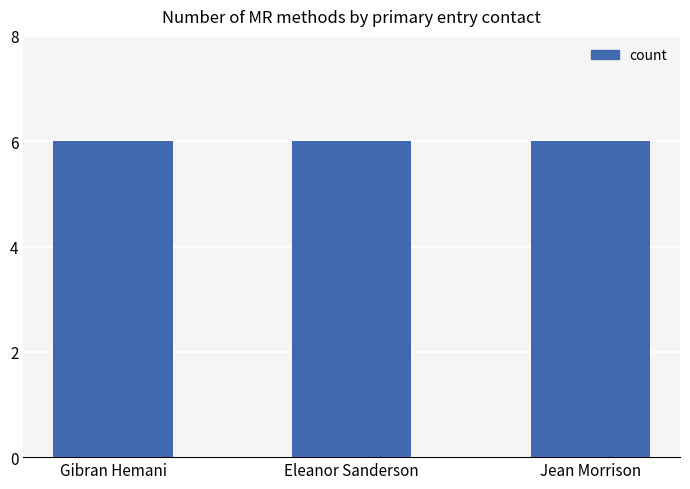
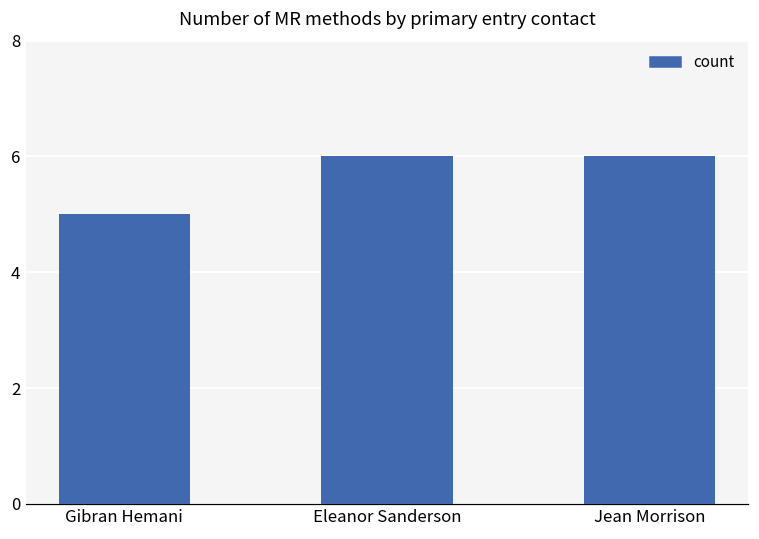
  {
-   "Gibran Hemani": 6,
+   "Gibran Hemani": 5,
    "Eleanor Sanderson": 6,
    "Jean Morrison": 6
  }
